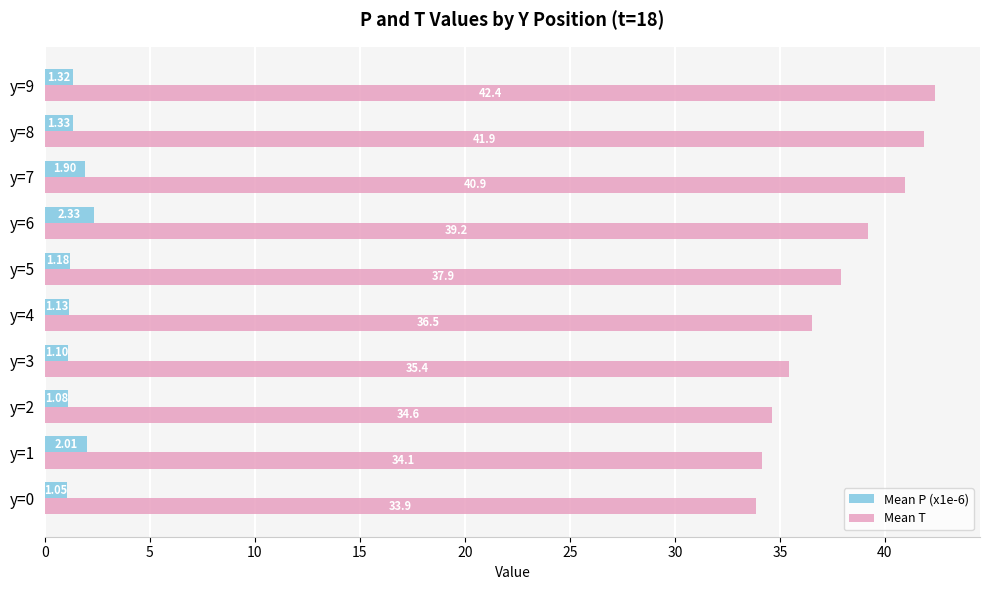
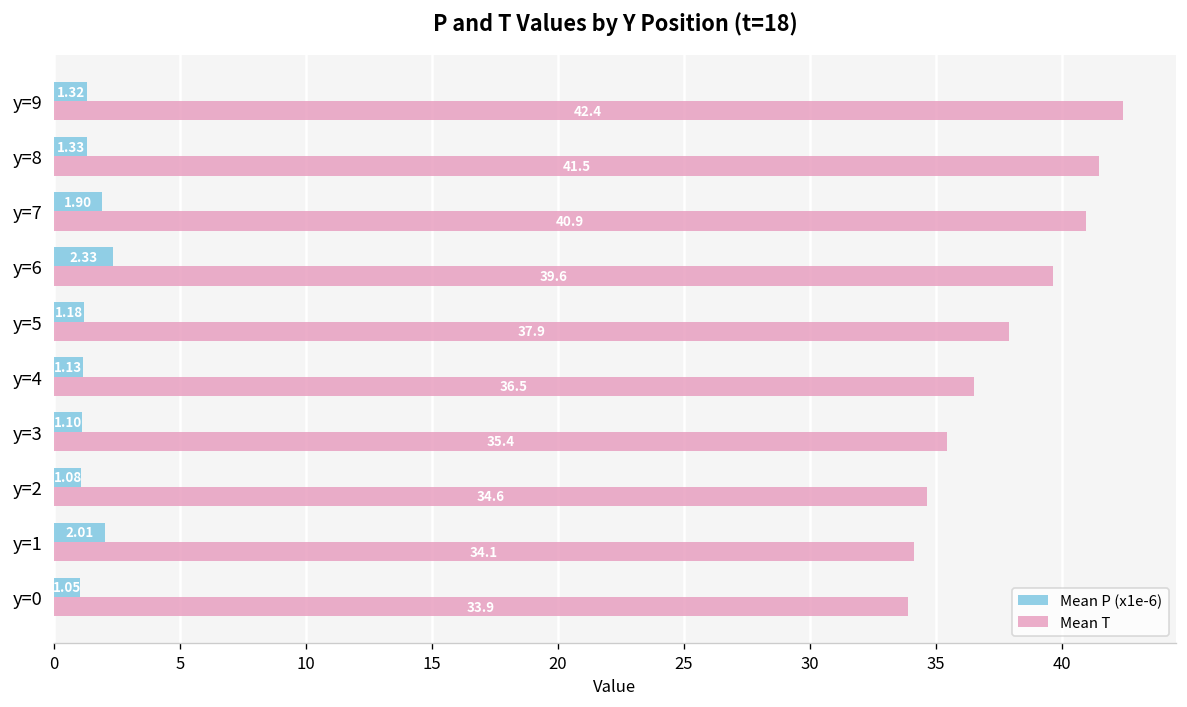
  {
    "Mean P (x1e-6)": {
      "y=9": 1.32,
      "y=8": 1.33,
      "y=7": 1.90,
      "y=6": 2.33,
      "y=5": 1.18,
      "y=4": 1.13,
      "y=3": 1.10,
      "y=2": 1.08,
      "y=1": 2.01,
      "y=0": 1.05
    },
    "Mean T": {
      "y=9": 42.4,
-     "y=8": 41.9,
+     "y=8": 41.5,
      "y=7": 40.9,
-     "y=6": 39.2,
+     "y=6": 39.6,
      "y=5": 37.9,
      "y=4": 36.5,
      "y=3": 35.4,
      "y=2": 34.6,
      "y=1": 34.1,
      "y=0": 33.9
    }
  }
